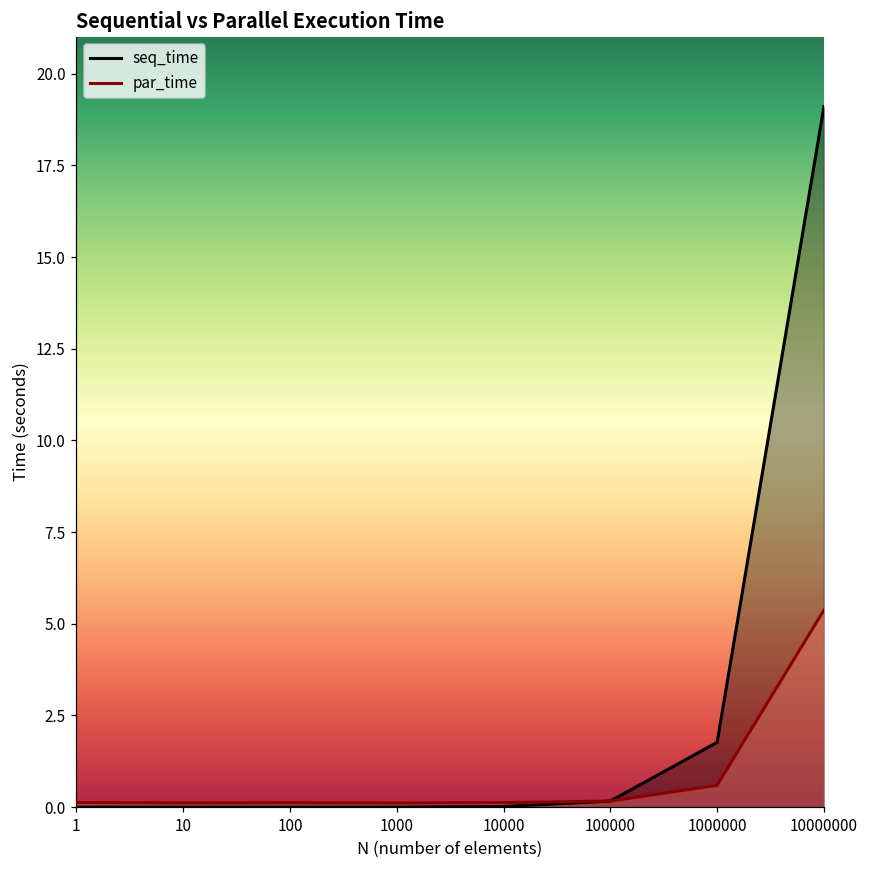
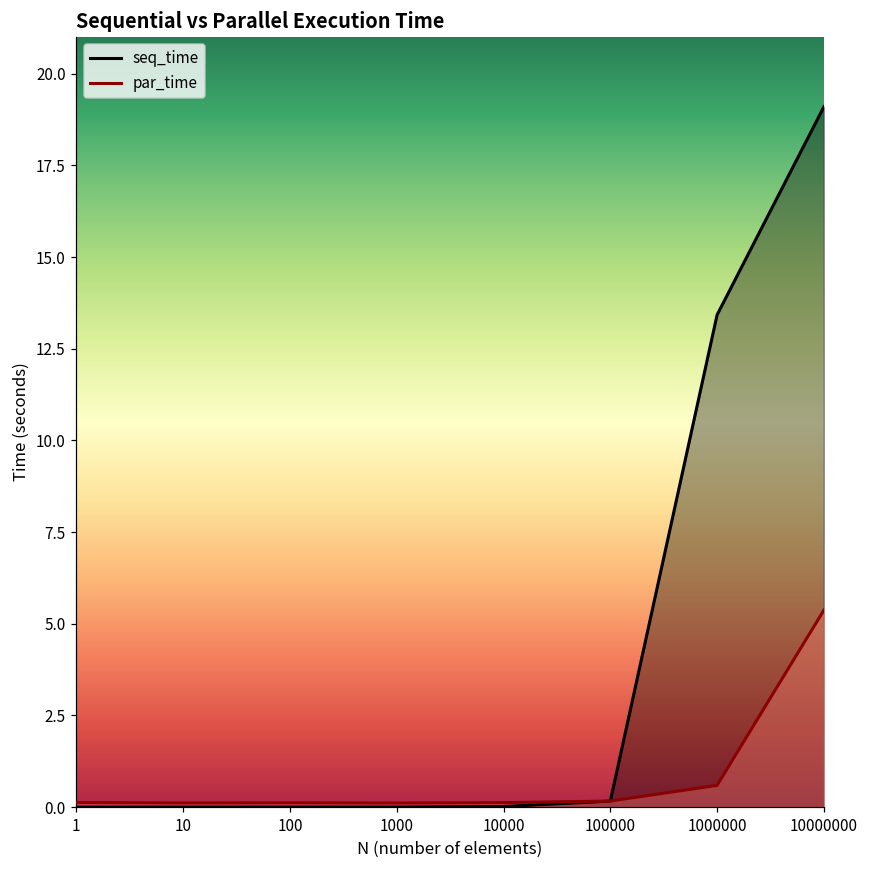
  {
    "seq_time": {
      "1": 0.0,
      "10": 0.0,
      "100": 0.0,
      "1000": 0.0,
      "10000": 0.0,
-     "1000000": 1.8,
+     "1000000": 13.4,
      "10000000": 19.1
    }
  }
